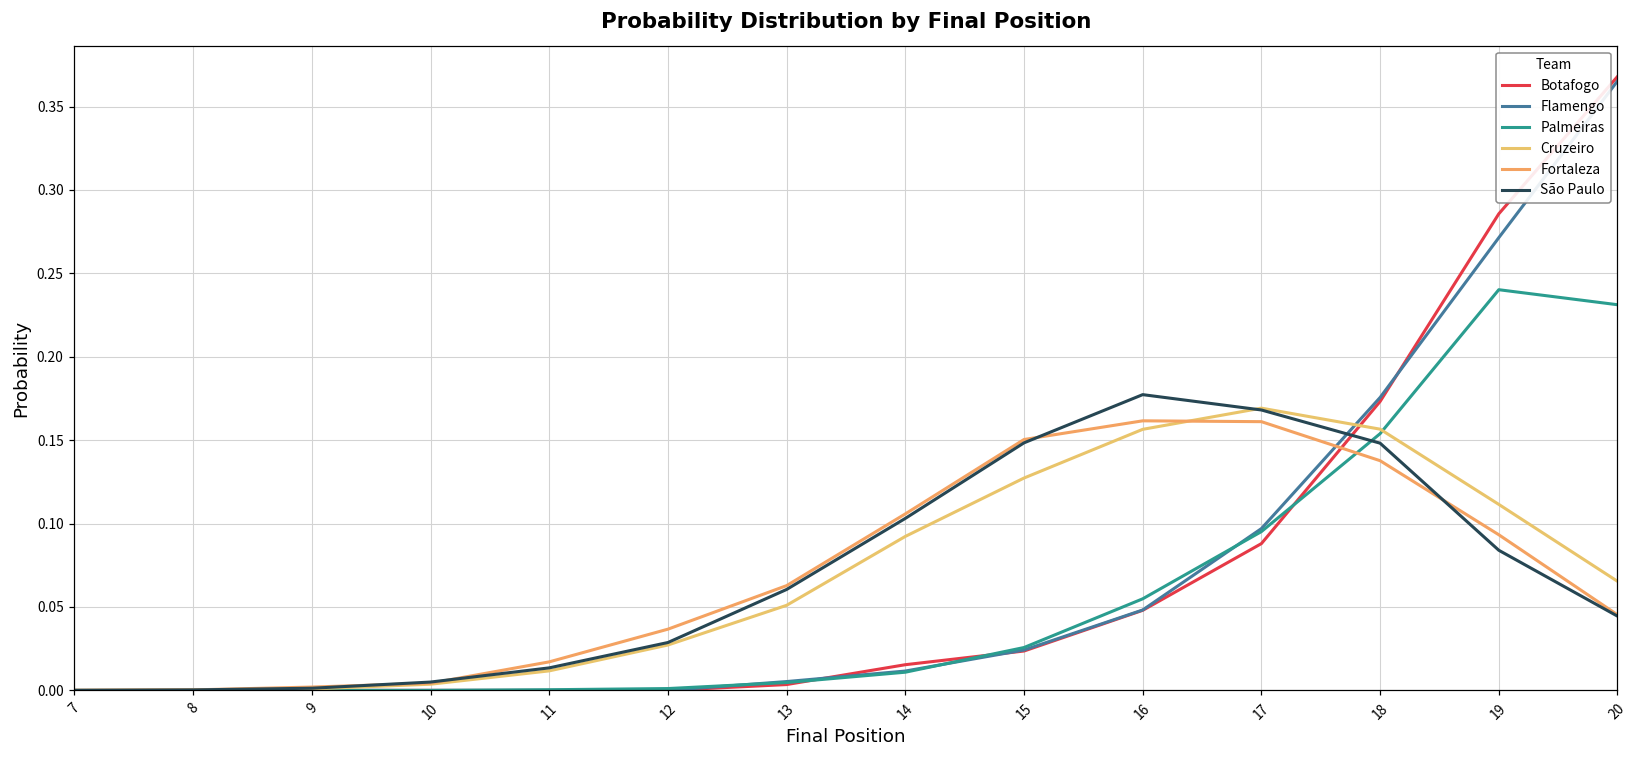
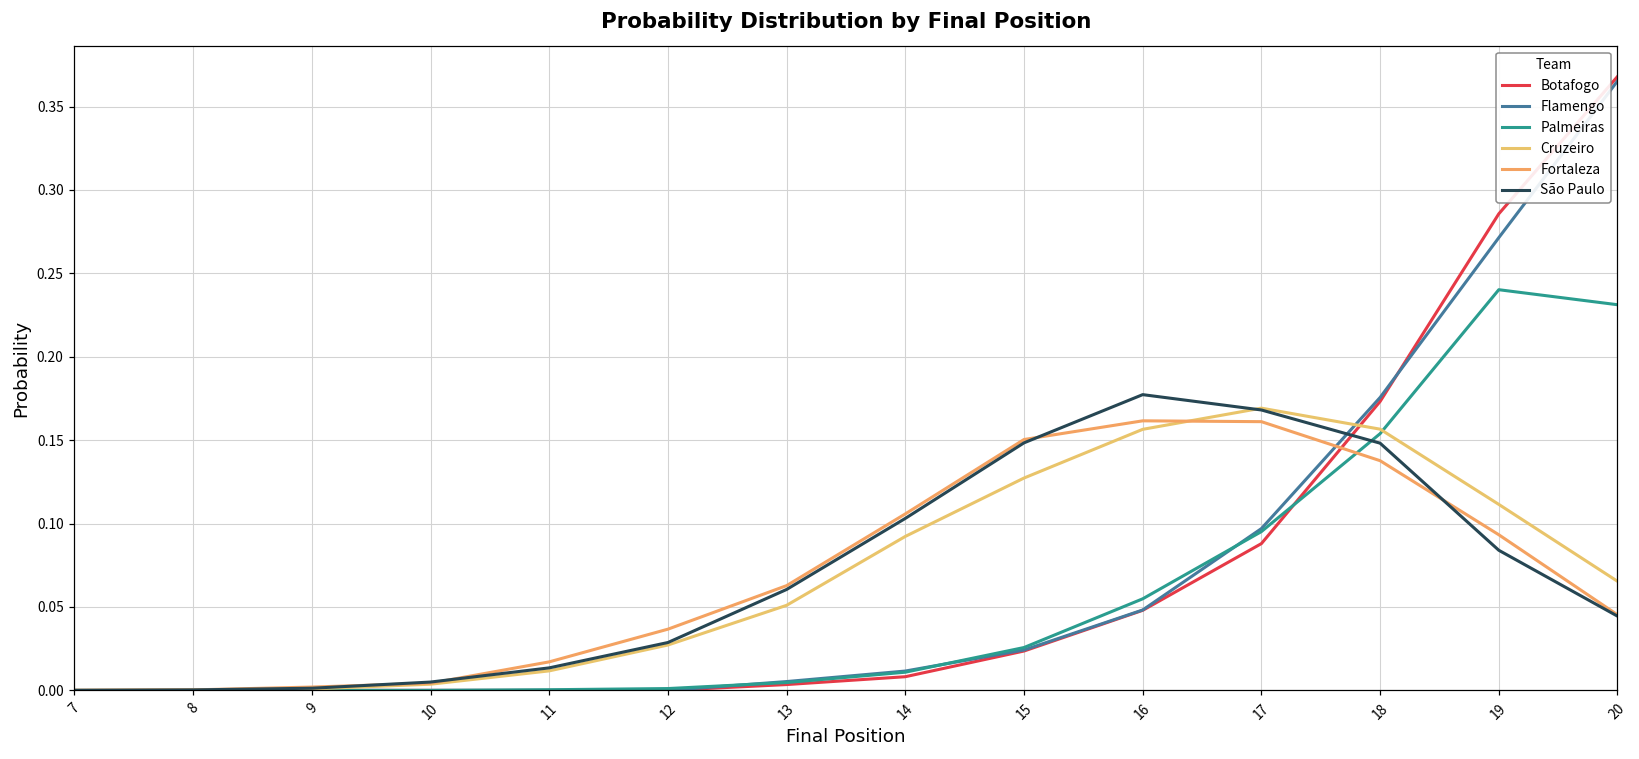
  {
    "Botafogo": {
-     "14": 0.015,
+     "14": 0.008,
      "17": 0.088,
      "18": 0.173,
      "19": 0.286,
      "20": 0.368
    },
    "São Paulo": {
      "11": 0.014,
      "13": 0.061,
      "14": 0.103,
      "15": 0.148,
      "16": 0.177,
      "18": 0.148,
      "19": 0.084
    }
  }
